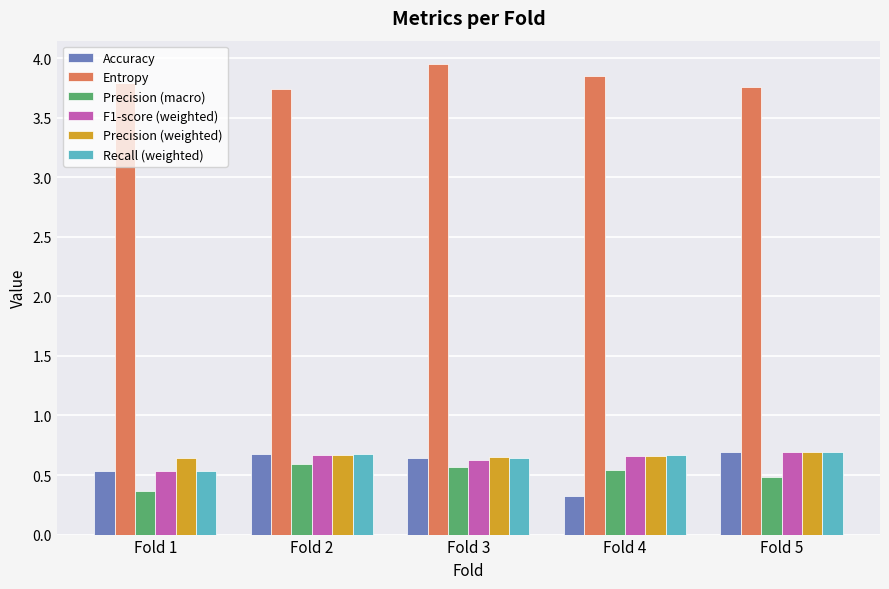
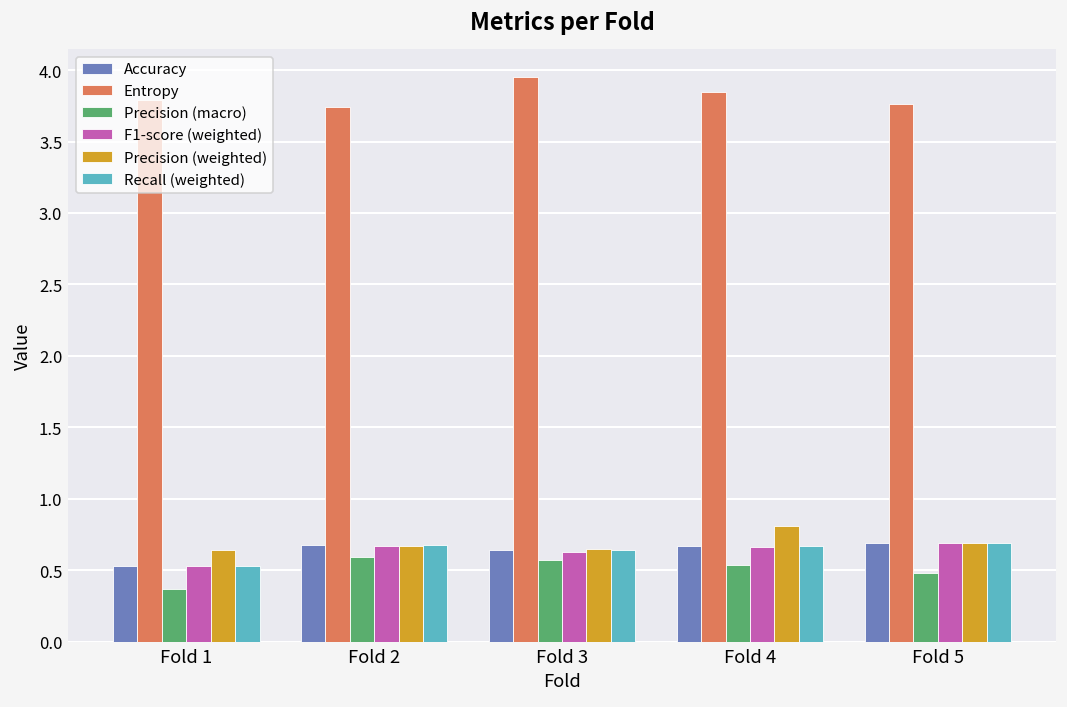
  {
    "Accuracy": {
      "Fold 1": 0.53,
      "Fold 2": 0.68,
      "Fold 3": 0.64,
-     "Fold 4": 0.32,
+     "Fold 4": 0.67,
      "Fold 5": 0.69
    },
    "Entropy": {
      "Fold 2": 3.74,
      "Fold 3": 3.95,
      "Fold 4": 3.85,
      "Fold 5": 3.76
    },
    "Precision (macro)": {
      "Fold 1": 0.37,
      "Fold 2": 0.59,
      "Fold 3": 0.57,
      "Fold 4": 0.54,
      "Fold 5": 0.48
    },
    "F1-score (weighted)": {
      "Fold 1": 0.53,
      "Fold 2": 0.67,
      "Fold 3": 0.63,
      "Fold 4": 0.66,
      "Fold 5": 0.69
    },
    "Precision (weighted)": {
      "Fold 1": 0.64,
      "Fold 2": 0.67,
      "Fold 3": 0.65,
-     "Fold 4": 0.66,
+     "Fold 4": 0.81,
      "Fold 5": 0.69
    },
    "Recall (weighted)": {
      "Fold 1": 0.53,
      "Fold 2": 0.68,
      "Fold 3": 0.64,
      "Fold 4": 0.67,
      "Fold 5": 0.69
    }
  }
